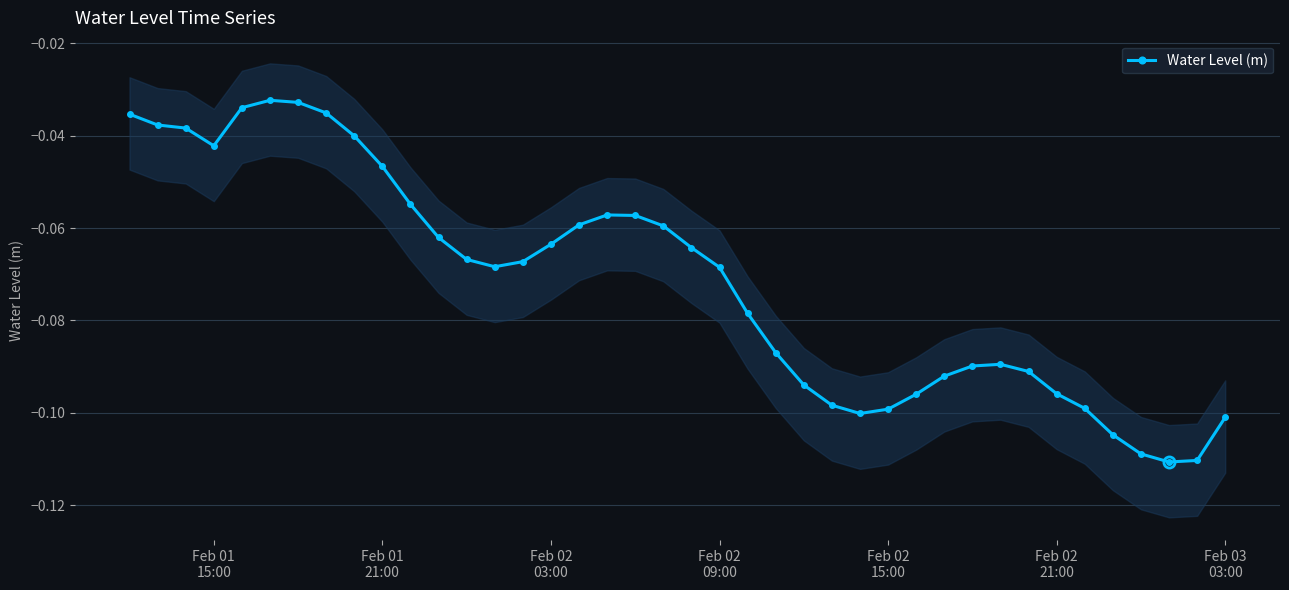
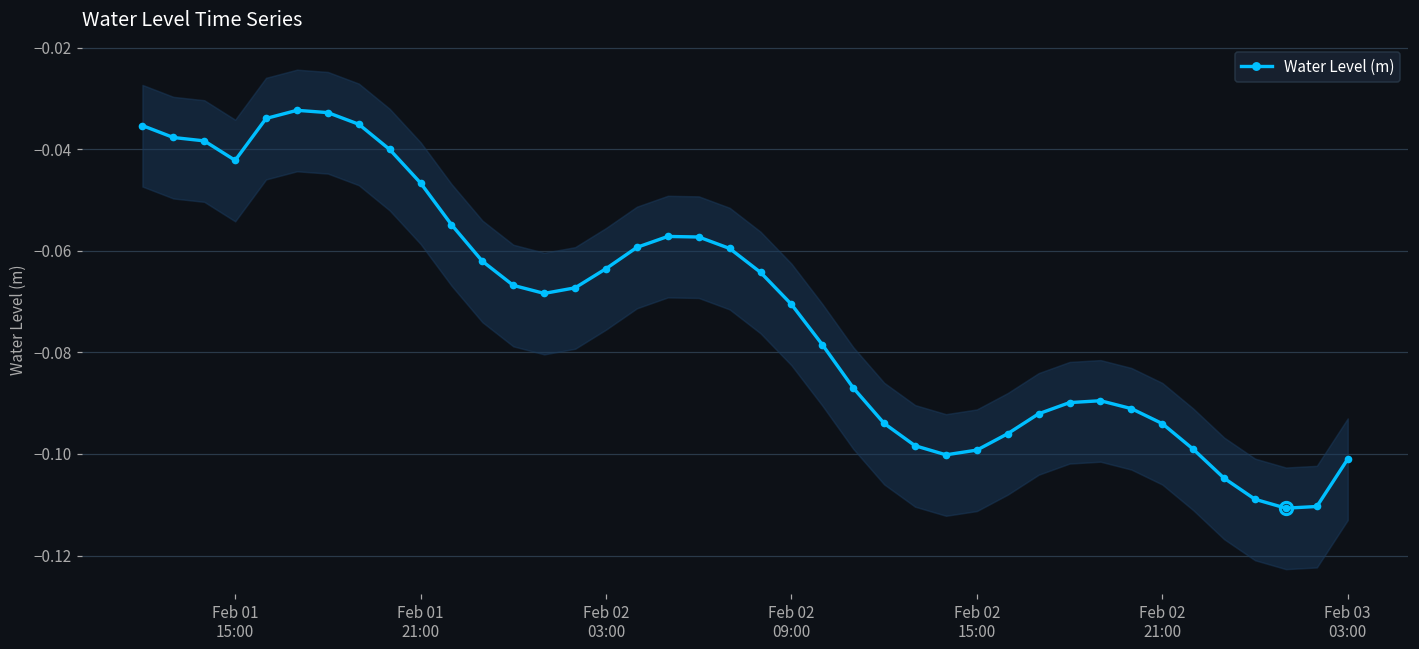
  {
    "Water Level (m)": {
      "Feb 01 15:00": -0.042,
      "Feb 01 21:00": -0.047,
      "Feb 02 03:00": -0.064,
-     "Feb 02 09:00": -0.068,
+     "Feb 02 09:00": -0.071,
      "Feb 02 15:00": -0.099,
-     "Feb 02 21:00": -0.096,
+     "Feb 02 21:00": -0.094,
      "Feb 03 03:00": -0.101
    }
  }
